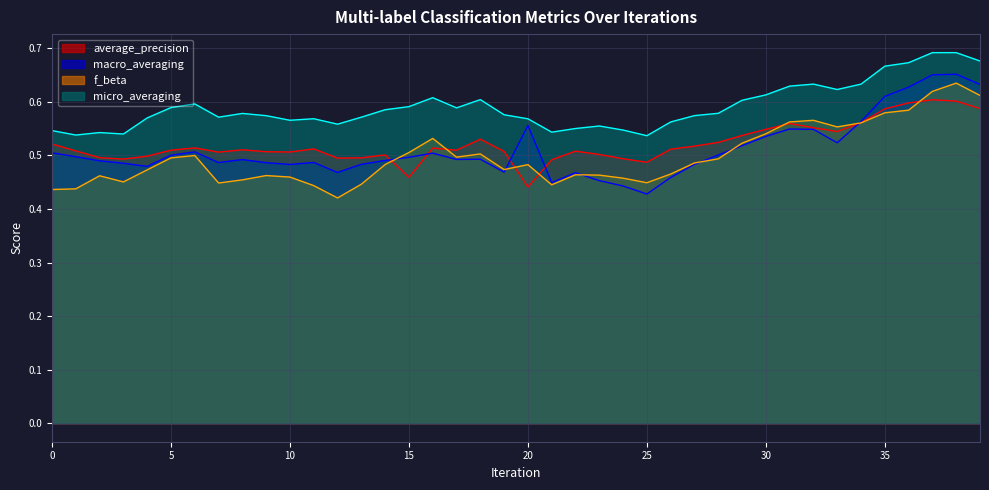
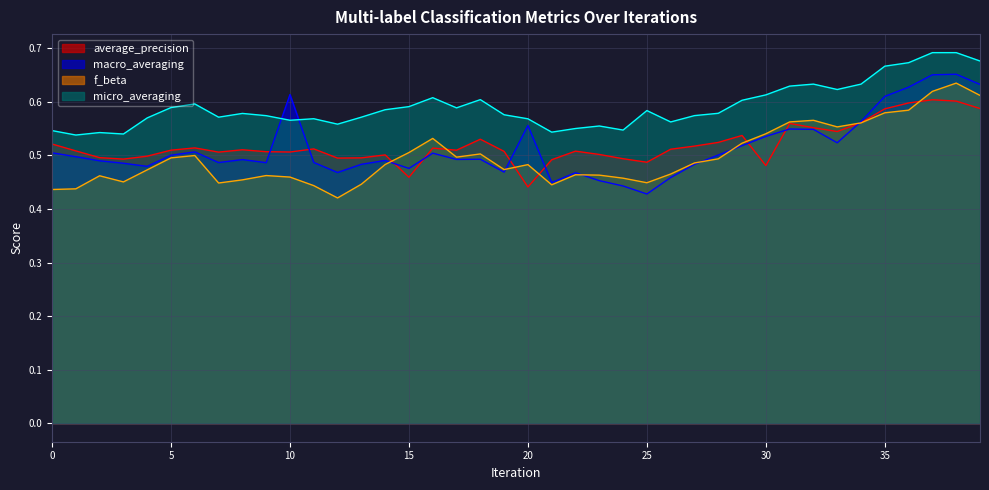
  {
    "average_precision": {
      "0": 0.52,
      "5": 0.51,
      "10": 0.51,
      "15": 0.46,
      "20": 0.44,
      "25": 0.49,
-     "30": 0.55,
+     "30": 0.48,
      "35": 0.59
    },
    "macro_averaging": {
      "0": 0.50,
      "5": 0.50,
-     "10": 0.48,
-     "15": 0.50,
+     "10": 0.61,
+     "15": 0.48,
      "20": 0.56,
      "25": 0.43,
      "30": 0.54,
      "35": 0.61
    },
    "f_beta": {
      "0": 0.44,
      "5": 0.50,
      "10": 0.46,
      "15": 0.51,
      "20": 0.48,
      "25": 0.45,
      "30": 0.54,
      "35": 0.58
    },
    "micro_averaging": {
      "0": 0.55,
      "5": 0.59,
      "10": 0.57,
      "15": 0.59,
      "20": 0.57,
-     "25": 0.54,
+     "25": 0.58,
      "30": 0.61,
      "35": 0.67
    }
  }
